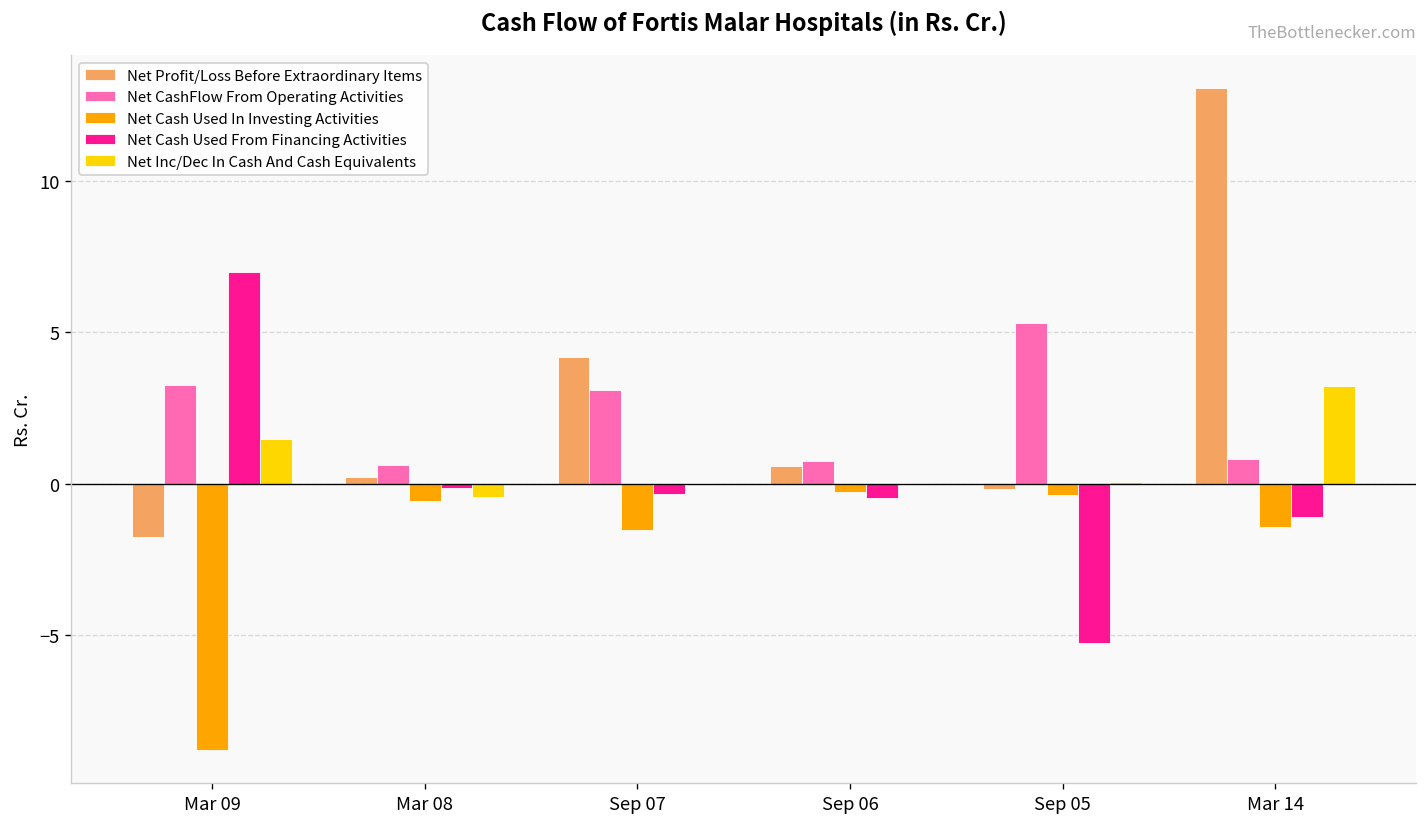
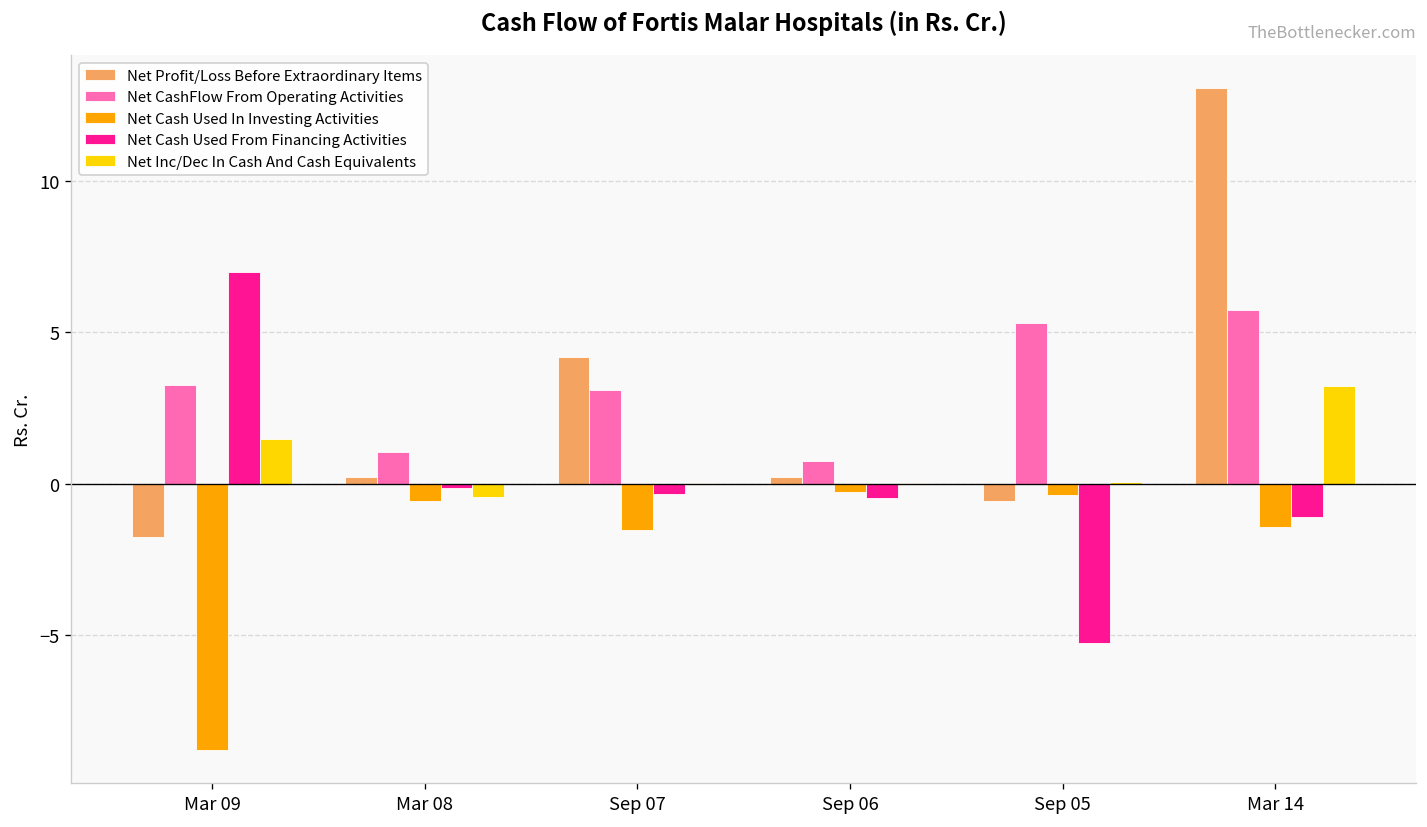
  {
    "Net Profit/Loss Before Extraordinary Items": {
      "Mar 09": -1.8,
      "Mar 08": 0.2,
      "Sep 07": 4.2,
-     "Sep 06": 0.6,
-     "Sep 05": -0.2,
+     "Sep 06": 0.2,
+     "Sep 05": -0.6,
      "Mar 14": 13.1
    },
    "Net CashFlow From Operating Activities": {
      "Mar 09": 3.3,
-     "Mar 08": 0.6,
+     "Mar 08": 1.0,
      "Sep 07": 3.1,
      "Sep 06": 0.7,
      "Sep 05": 5.3,
-     "Mar 14": 0.8
+     "Mar 14": 5.8
    },
    "Net Cash Used From Financing Activities": {
      "Mar 09": 7.0,
      "Mar 08": -0.2,
      "Sep 07": -0.3,
      "Sep 06": -0.5,
      "Sep 05": -5.3,
      "Mar 14": -1.1
    }
  }
